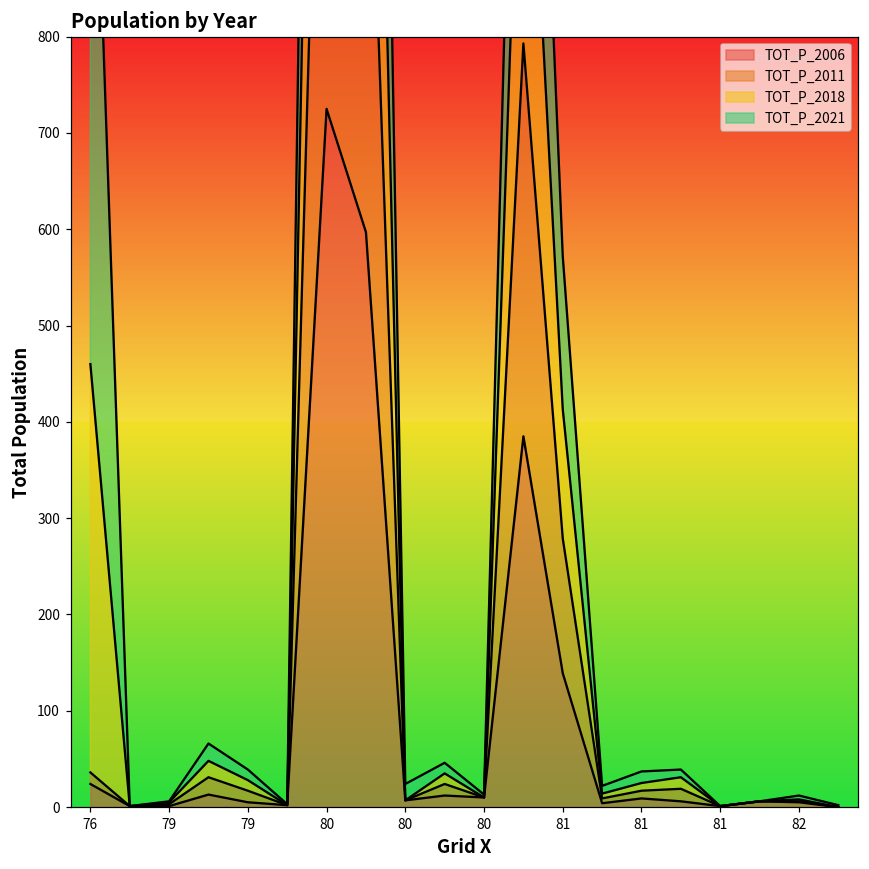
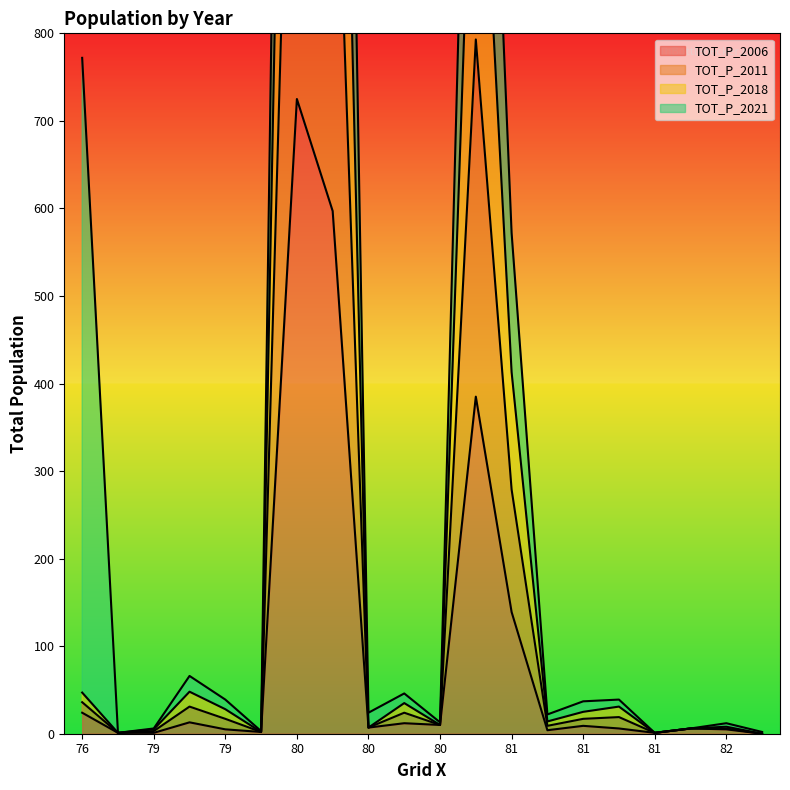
  {
    "TOT_P_2018": {
-     "76": 420
+     "76": 10
    },
    "TOT_P_2021": {
      "82": 0
    }
  }
